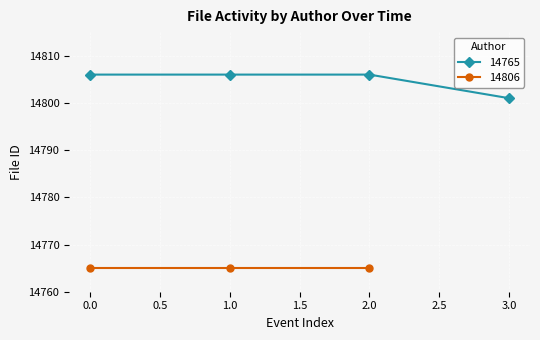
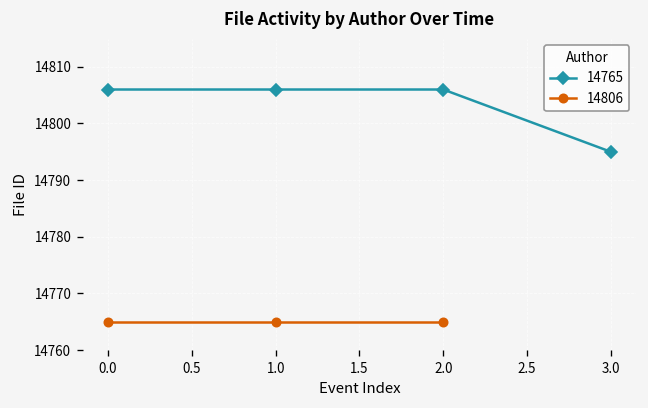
  {
    "14765": {
      "0.0": 14806,
      "1.0": 14806,
      "2.0": 14806,
-     "3.0": 14801
+     "3.0": 14795
    },
    "14806": {
      "0.0": 14765,
      "1.0": 14765,
      "2.0": 14765
    }
  }
